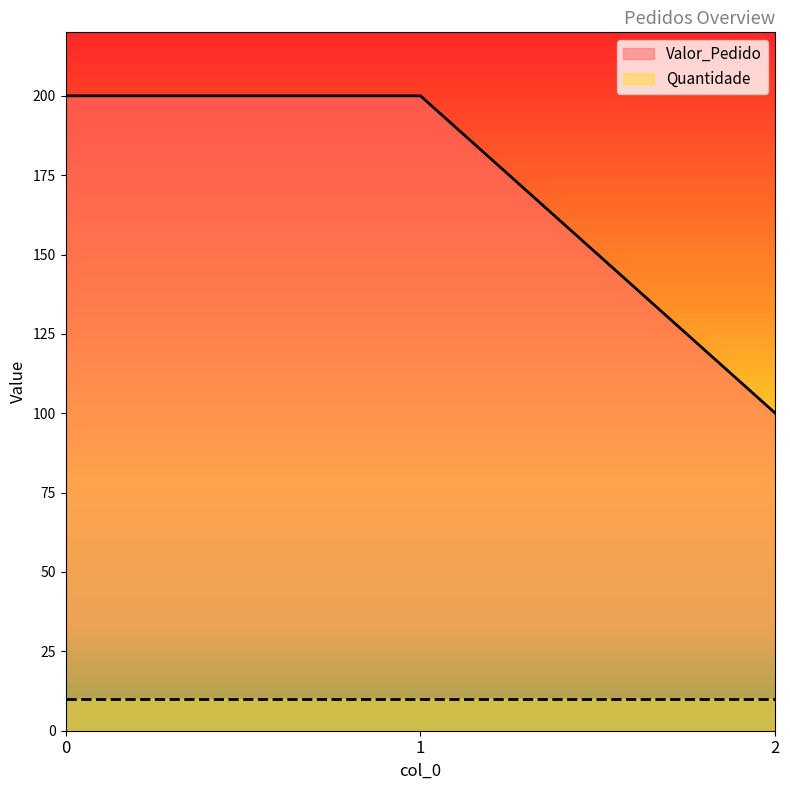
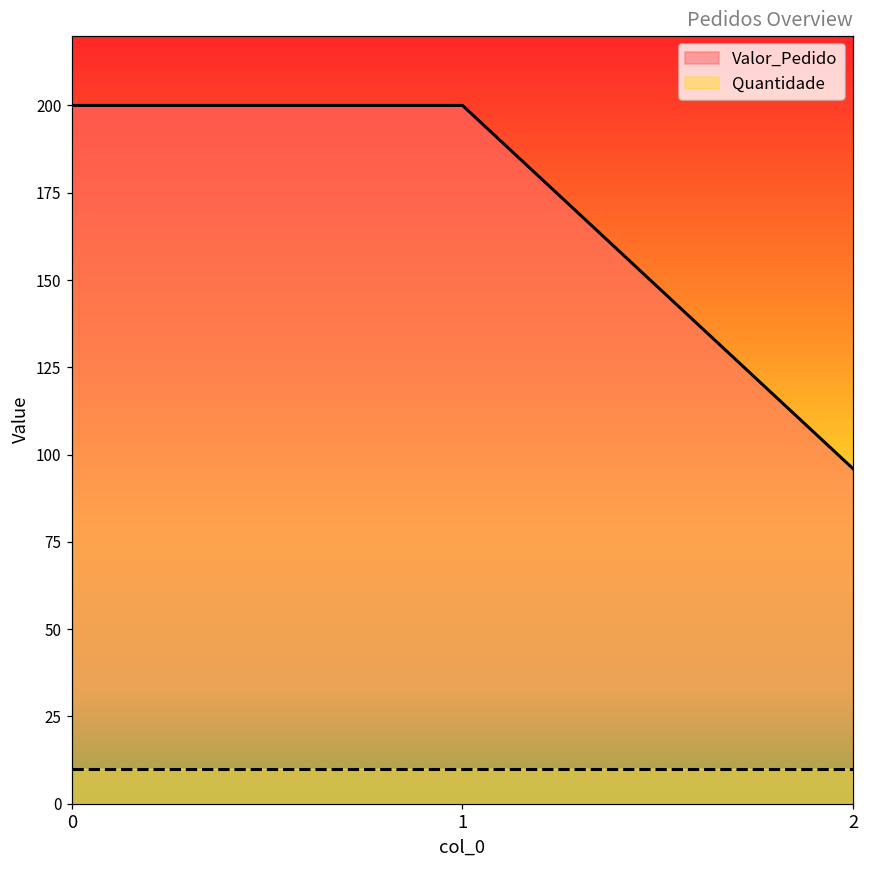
  {
    "Valor_Pedido": {
      "0": 200,
      "1": 200,
-     "2": 100
+     "2": 96
    }
  }
